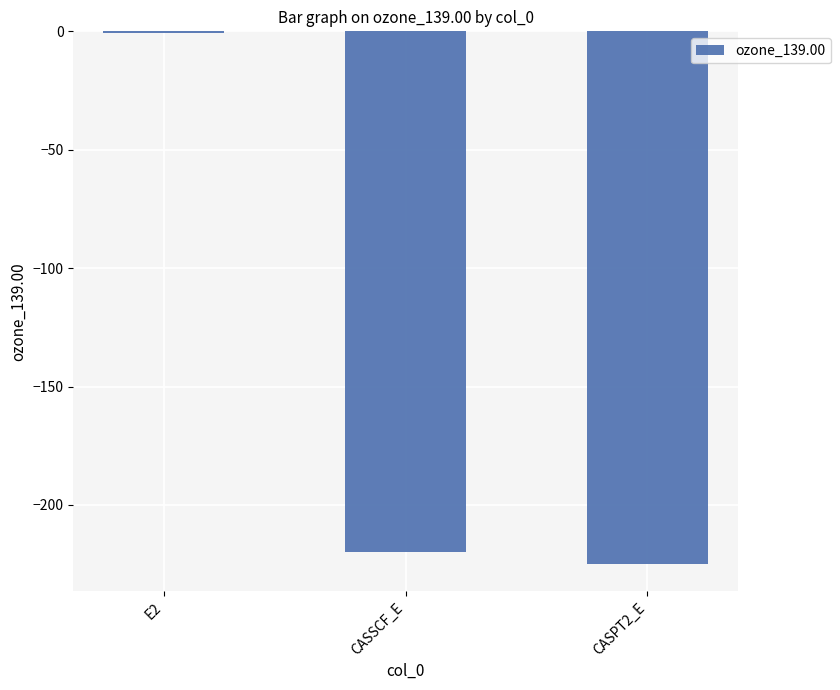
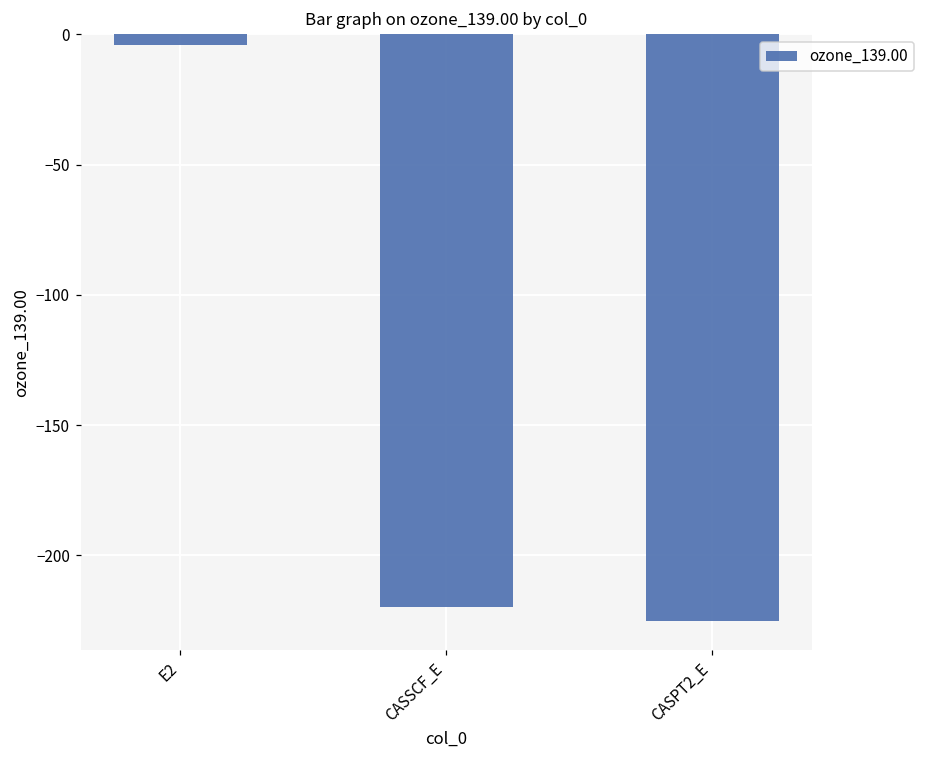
  {
-   "E2": -1,
+   "E2": -4,
    "CASSCF_E": -220,
    "CASPT2_E": -225
  }
